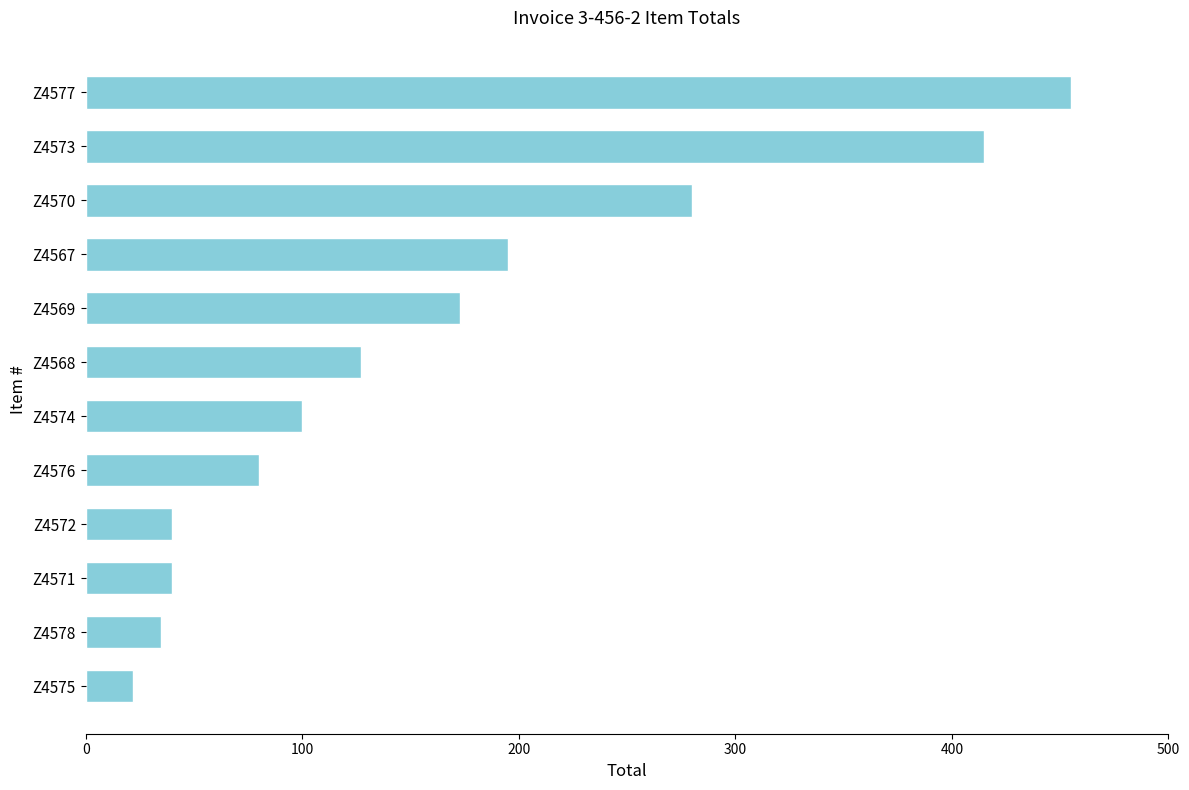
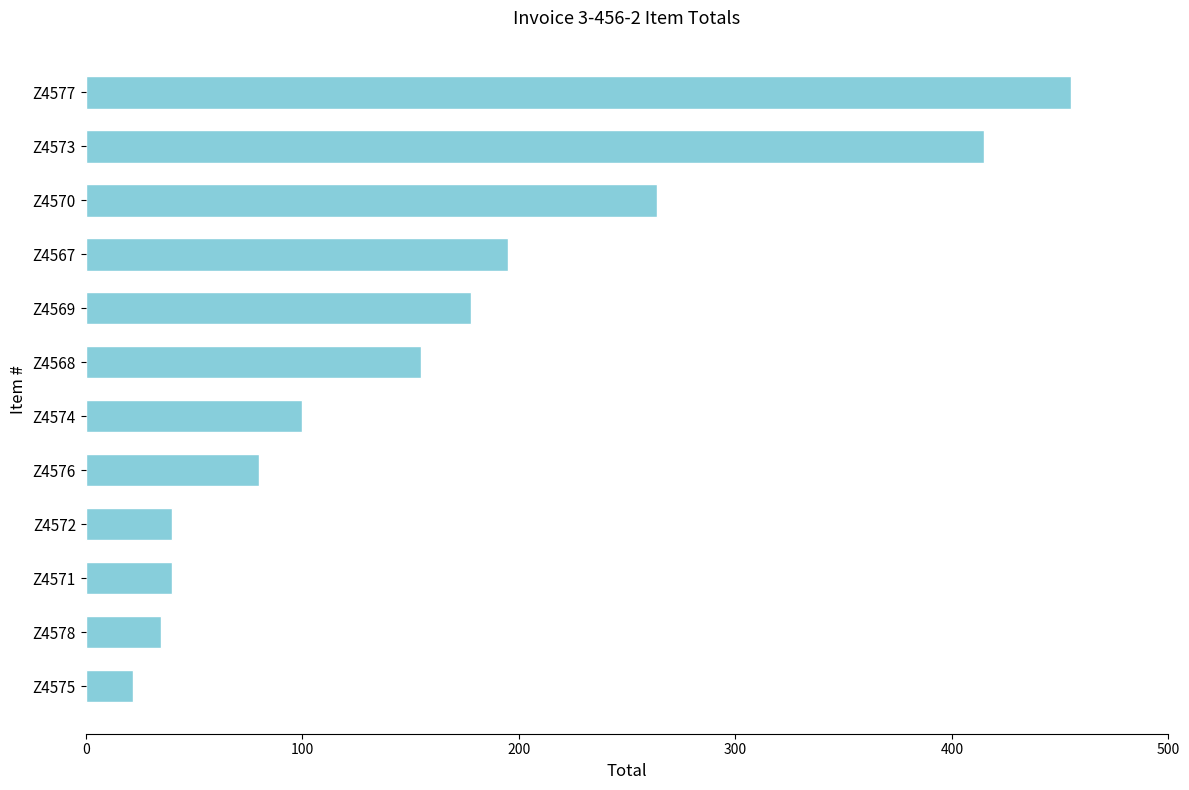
  {
    "Z4577": 455,
    "Z4573": 415,
-   "Z4570": 280,
+   "Z4570": 264,
    "Z4567": 195,
-   "Z4569": 173,
-   "Z4568": 127,
+   "Z4569": 178,
+   "Z4568": 155,
    "Z4574": 100,
    "Z4576": 80,
    "Z4572": 40,
    "Z4571": 40,
    "Z4578": 35,
    "Z4575": 22
  }
